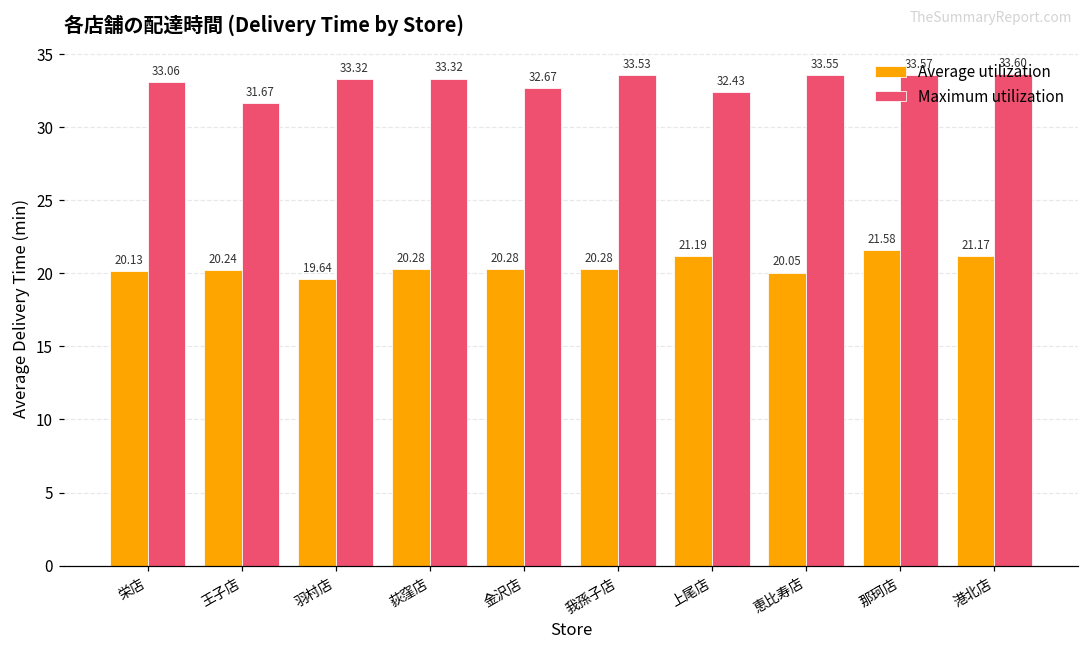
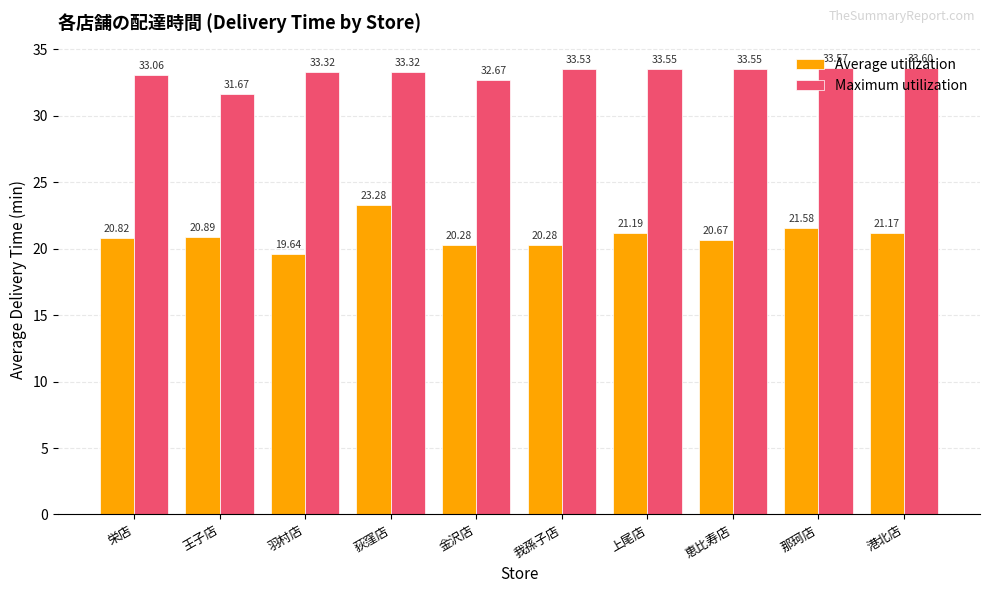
  {
    "Average utilization": {
-     "栄店": 20.13,
-     "王子店": 20.24,
+     "栄店": 20.82,
+     "王子店": 20.89,
      "羽村店": 19.64,
-     "荻窪店": 20.28,
+     "荻窪店": 23.28,
      "金沢店": 20.28,
      "我孫子店": 20.28,
      "上尾店": 21.19,
-     "恵比寿店": 20.05,
+     "恵比寿店": 20.67,
      "那珂店": 21.58,
      "港北店": 21.17
    },
    "Maximum utilization": {
      "栄店": 33.06,
      "王子店": 31.67,
      "羽村店": 33.32,
      "荻窪店": 33.32,
      "金沢店": 32.67,
      "我孫子店": 33.53,
-     "上尾店": 32.43,
+     "上尾店": 33.55,
      "恵比寿店": 33.55,
      "那珂店": 33.57,
      "港北店": 33.60
    }
  }
